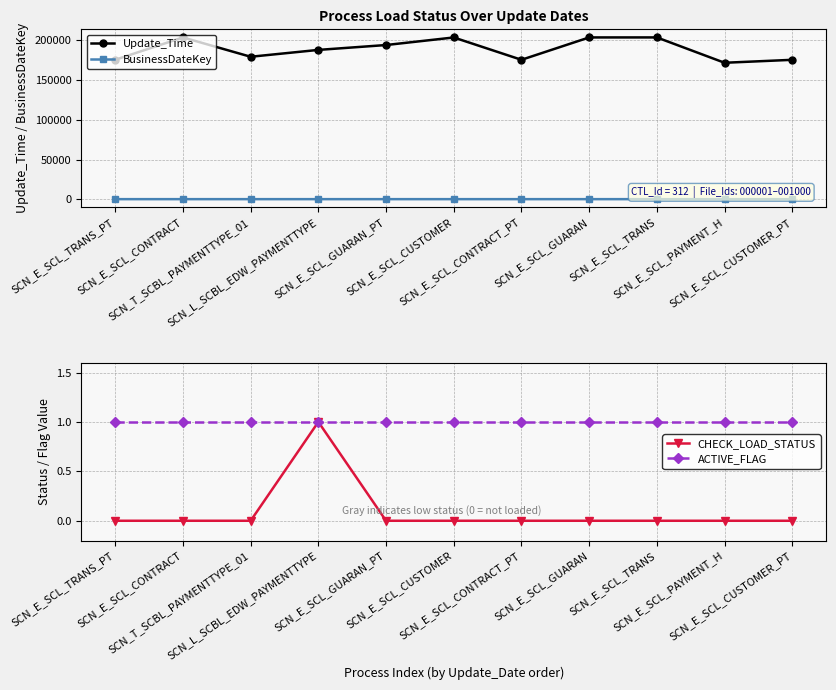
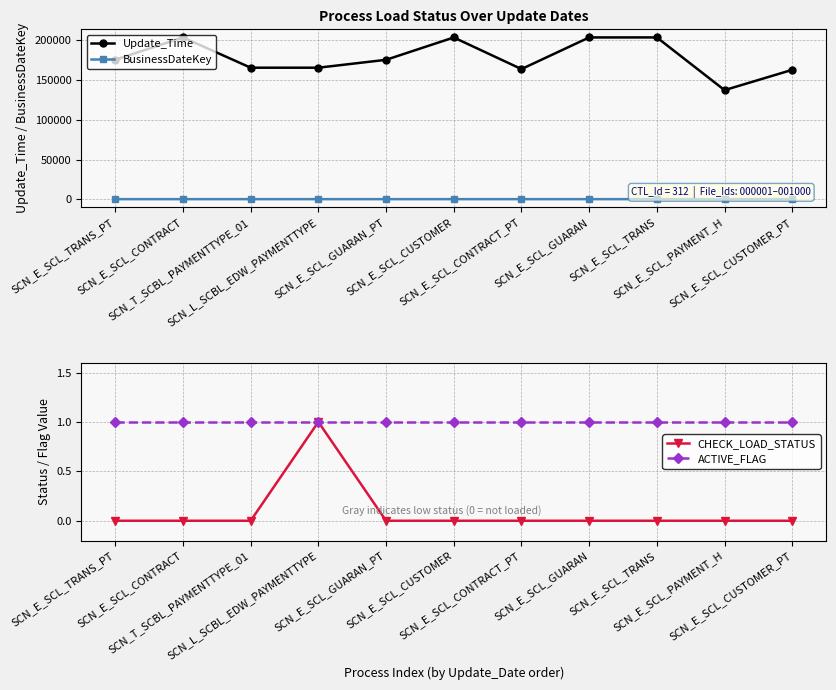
  {
    "Process Load Status Over Update Dates": {
      "Update_Time": {
-       "SCN_T_SCBL_PAYMENTTYPE_01": 180000,
-       "SCN_L_SCBL_EDW_PAYMENTTYPE": 190000,
-       "SCN_E_SCL_GUARAN_PT": 190000,
+       "SCN_T_SCBL_PAYMENTTYPE_01": 170000,
+       "SCN_L_SCBL_EDW_PAYMENTTYPE": 170000,
+       "SCN_E_SCL_GUARAN_PT": 180000,
        "SCN_E_SCL_CUSTOMER": 200000,
-       "SCN_E_SCL_CONTRACT_PT": 180000,
+       "SCN_E_SCL_CONTRACT_PT": 160000,
        "SCN_E_SCL_GUARAN": 200000,
        "SCN_E_SCL_TRANS": 200000,
-       "SCN_E_SCL_PAYMENT_H": 170000,
-       "SCN_E_SCL_CUSTOMER_PT": 180000
+       "SCN_E_SCL_PAYMENT_H": 140000,
+       "SCN_E_SCL_CUSTOMER_PT": 160000
      },
      "BusinessDateKey": {
        "SCN_E_SCL_TRANS_PT": 0,
        "SCN_E_SCL_CONTRACT": 0,
        "SCN_T_SCBL_PAYMENTTYPE_01": 0,
        "SCN_L_SCBL_EDW_PAYMENTTYPE": 0,
        "SCN_E_SCL_GUARAN_PT": 0,
        "SCN_E_SCL_CUSTOMER": 0,
        "SCN_E_SCL_CONTRACT_PT": 0,
        "SCN_E_SCL_GUARAN": 0
      }
    }
  }
